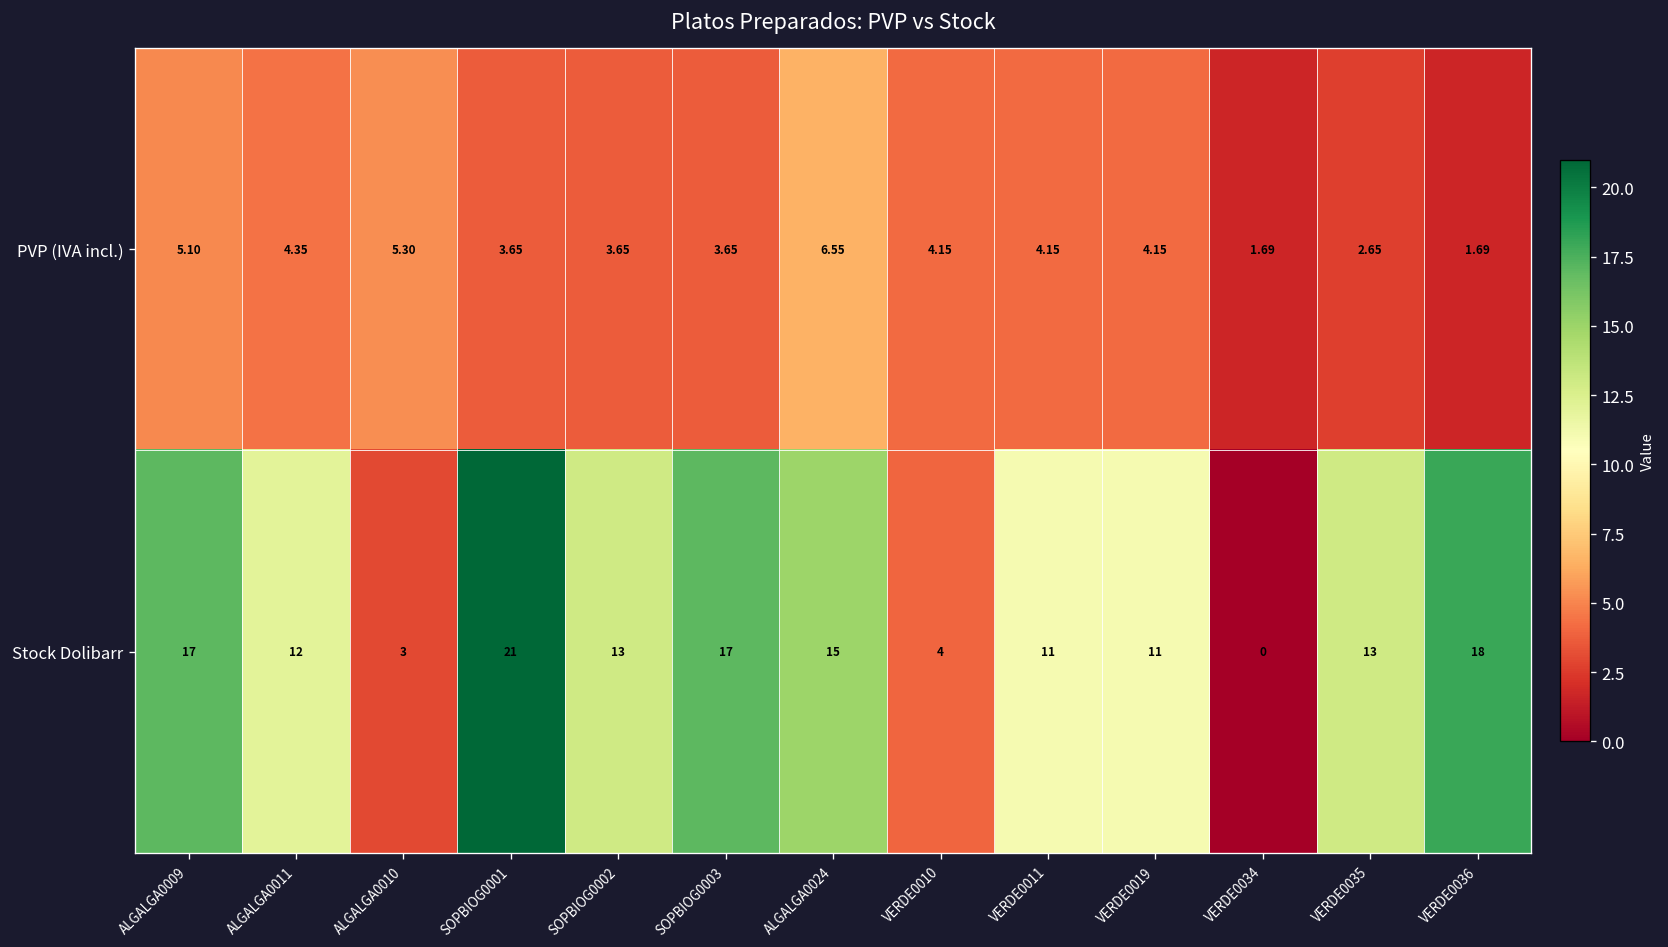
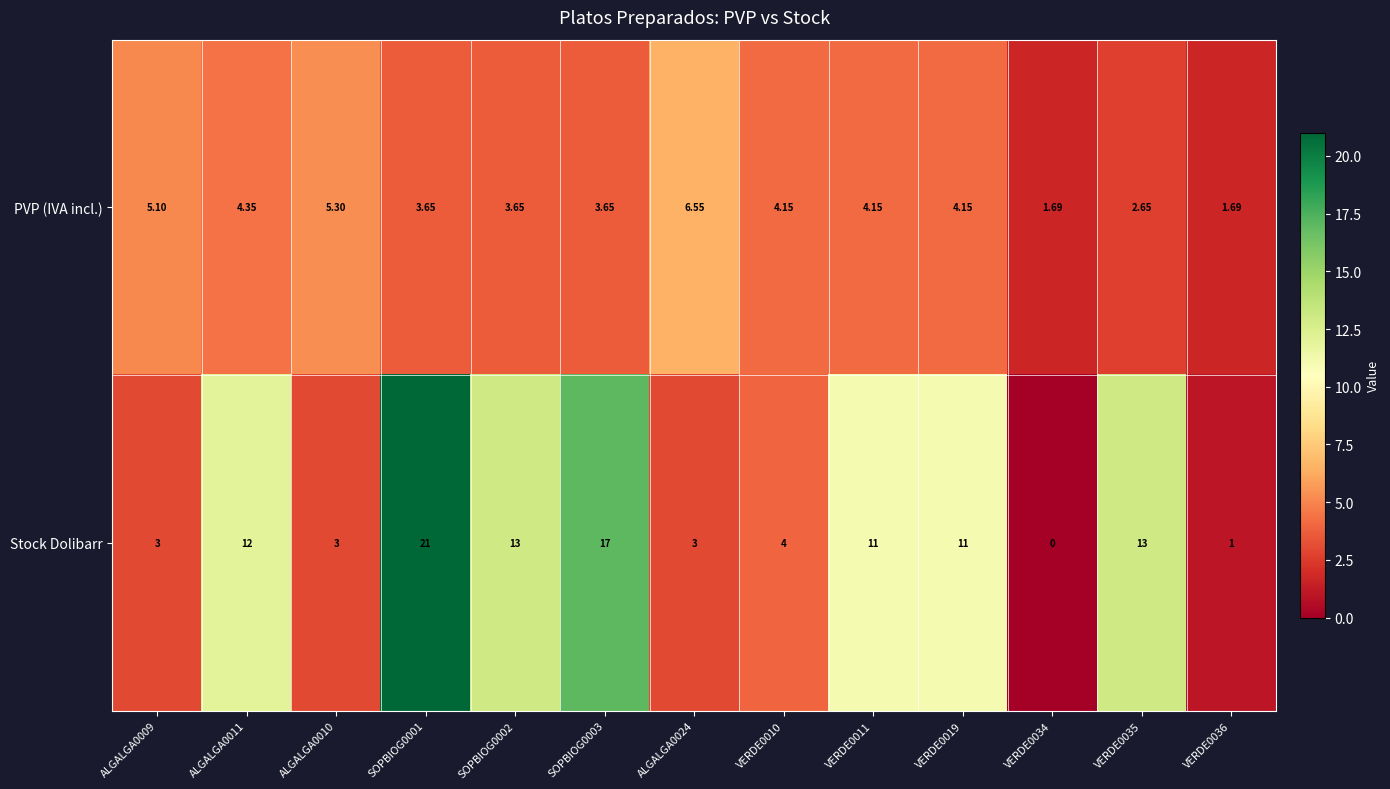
  {
    "PVP (IVA incl.)": {
      "ALGALGA0009": 5.10,
      "ALGALGA0011": 4.35,
      "ALGALGA0010": 5.30,
      "SOPBIOG0001": 3.65,
      "SOPBIOG0002": 3.65,
      "SOPBIOG0003": 3.65,
      "ALGALGA0024": 6.55,
      "VERDE0010": 4.15,
      "VERDE0011": 4.15,
      "VERDE0019": 4.15,
      "VERDE0034": 1.69,
      "VERDE0035": 2.65,
      "VERDE0036": 1.69
    },
    "Stock Dolibarr": {
-     "ALGALGA0009": 17,
+     "ALGALGA0009": 3,
      "ALGALGA0011": 12,
      "ALGALGA0010": 3,
      "SOPBIOG0001": 21,
      "SOPBIOG0002": 13,
      "SOPBIOG0003": 17,
-     "ALGALGA0024": 15,
+     "ALGALGA0024": 3,
      "VERDE0010": 4,
      "VERDE0011": 11,
      "VERDE0019": 11,
      "VERDE0034": 0,
      "VERDE0035": 13,
-     "VERDE0036": 18
+     "VERDE0036": 1
    }
  }
